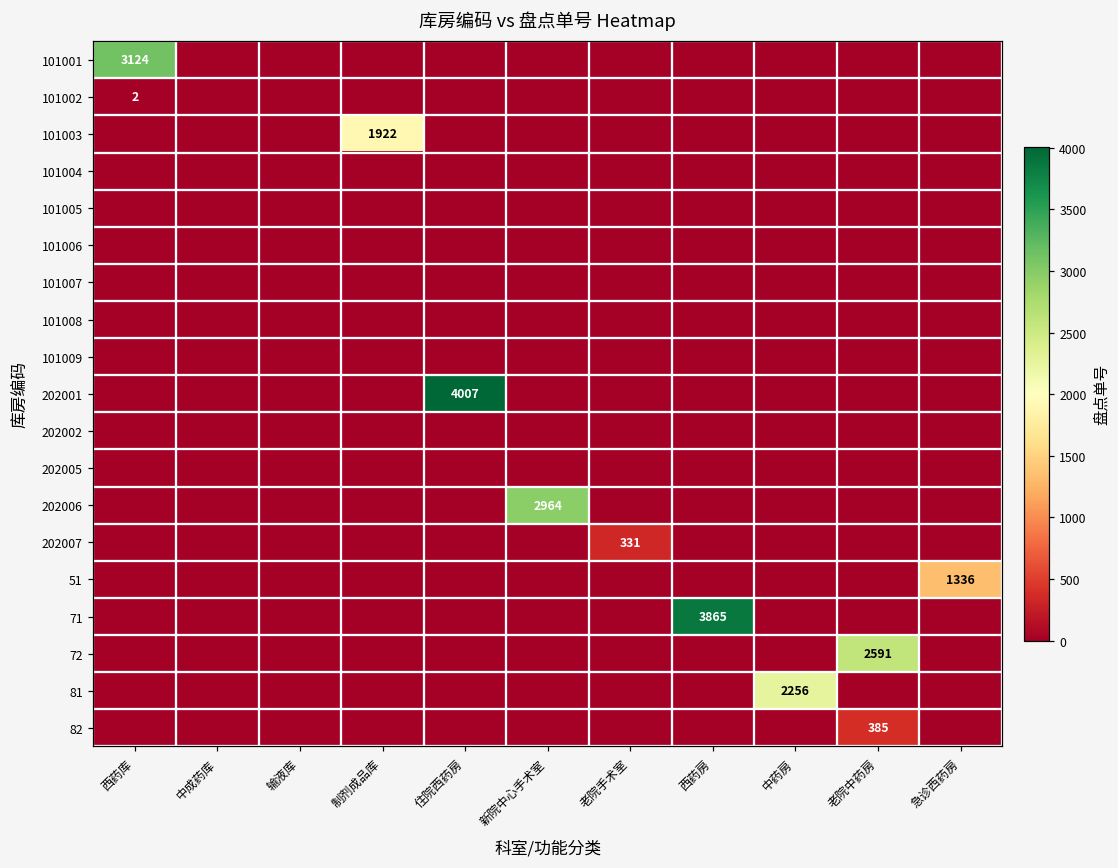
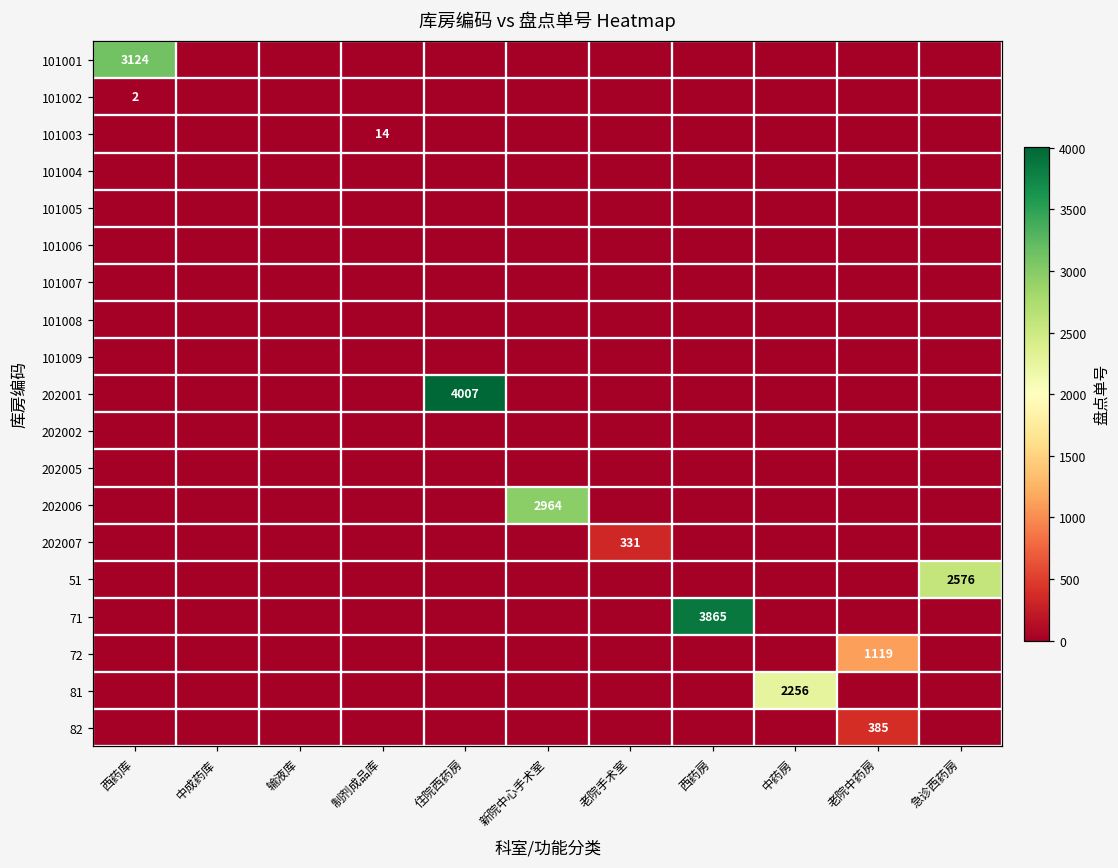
  {
    "101001": {
      "西药库": 3124
    },
    "101002": {
      "西药库": 2
    },
    "101003": {
-     "制剂成品库": 1922
+     "制剂成品库": 14
    },
    "202001": {
      "住院西药房": 4007
    },
    "202006": {
      "新院中心手术室": 2964
    },
    "202007": {
      "老院手术室": 331
    },
    "51": {
-     "急诊西药房": 1336
+     "急诊西药房": 2576
    },
    "71": {
      "西药房": 3865
    },
    "72": {
-     "老院中药房": 2591
+     "老院中药房": 1119
    },
    "81": {
      "中药房": 2256
    },
    "82": {
      "老院中药房": 385
    }
  }
